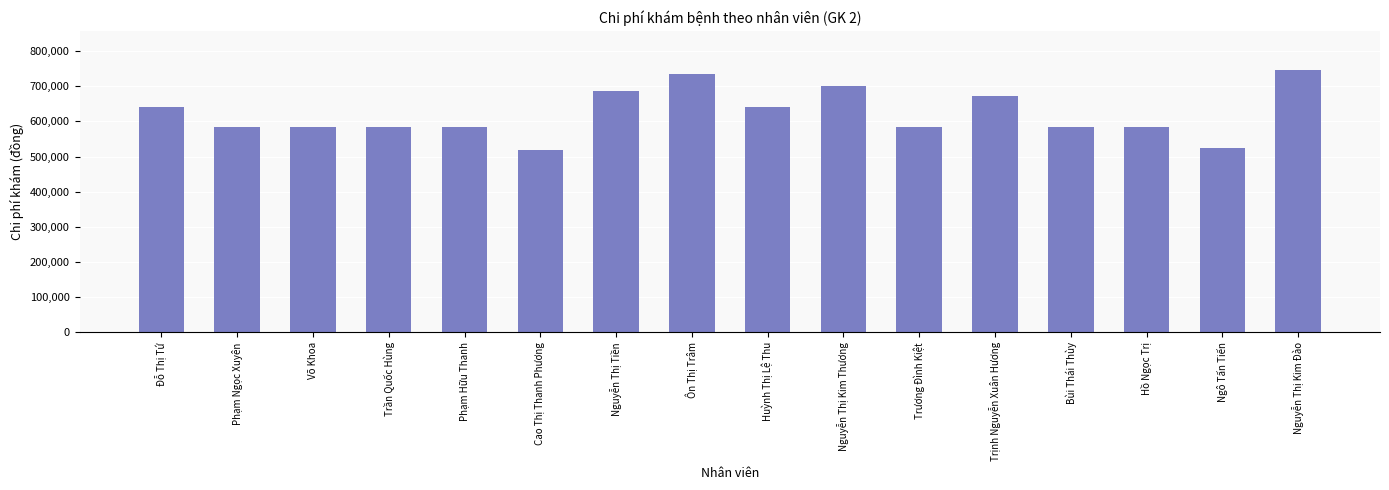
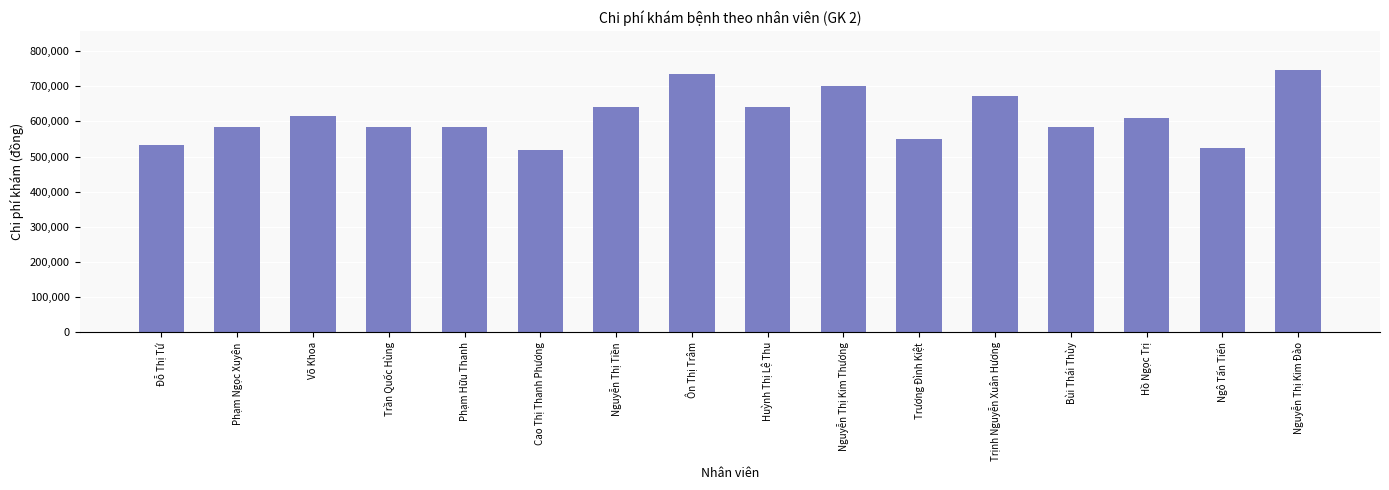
  {
-   "Đỗ Thị Tứ": "640,000",
+   "Đỗ Thị Tứ": "530,000",
    "Phạm Ngọc Xuyên": "590,000",
-   "Võ Khoa": "590,000",
+   "Võ Khoa": "610,000",
    "Trần Quốc Hùng": "590,000",
    "Phạm Hữu Thanh": "590,000",
    "Cao Thị Thanh Phương": "520,000",
-   "Nguyễn Thị Tiền": "690,000",
+   "Nguyễn Thị Tiền": "640,000",
    "Ôn Thị Trâm": "730,000",
    "Huỳnh Thị Lệ Thu": "640,000",
    "Nguyễn Thị Kim Thương": "700,000",
-   "Trương Đình Kiệt": "590,000",
+   "Trương Đình Kiệt": "550,000",
    "Trịnh Nguyễn Xuân Hương": "670,000",
    "Bùi Thái Thùy": "590,000",
-   "Hồ Ngọc Trị": "590,000",
+   "Hồ Ngọc Trị": "610,000",
    "Ngô Tấn Tiến": "520,000",
    "Nguyễn Thị Kim Đào": "740,000"
  }
